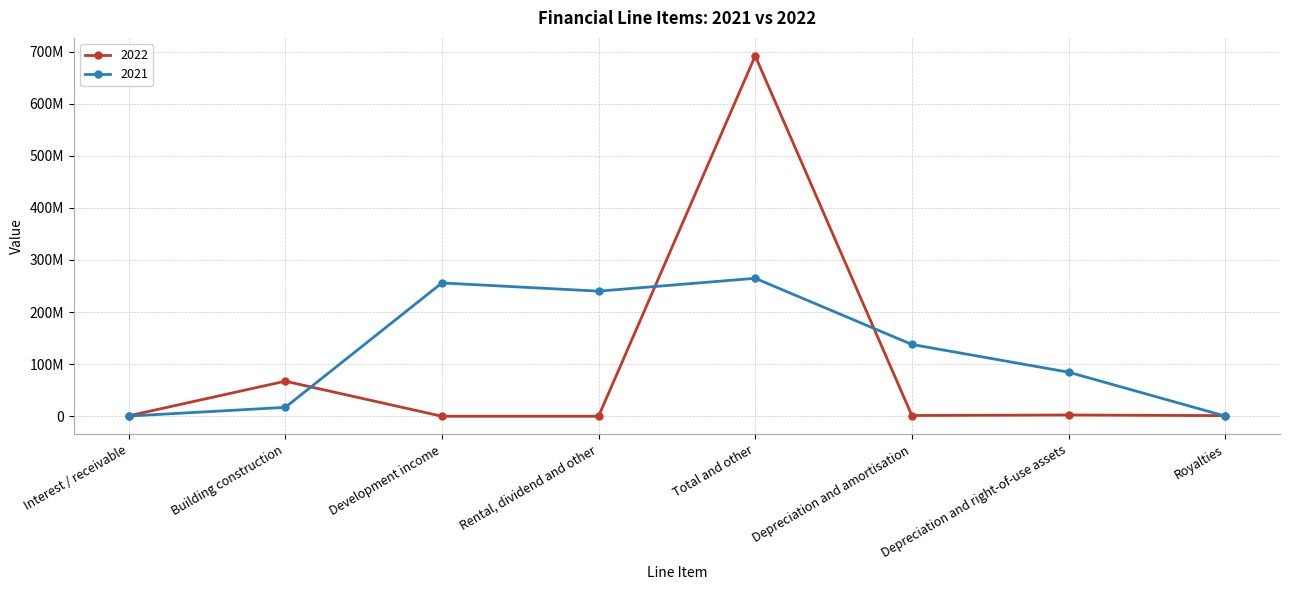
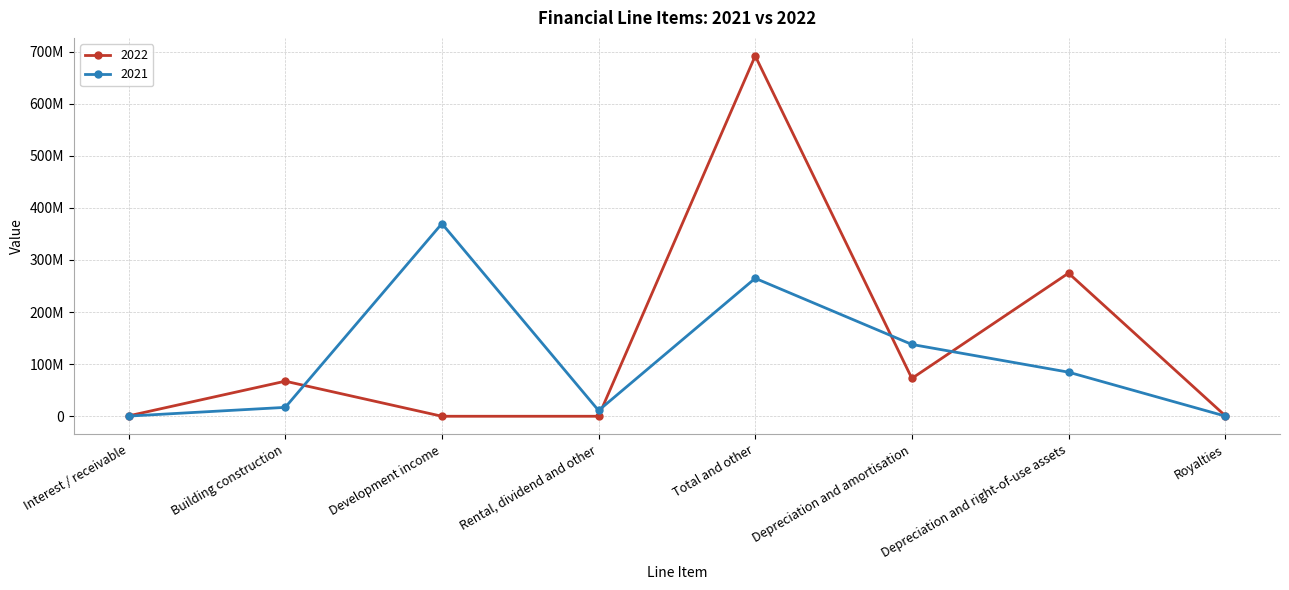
  {
    "2022": {
      "Building construction": 70000000,
      "Development income": 0,
      "Rental, dividend and other": 0,
      "Total and other": 690000000,
-     "Depreciation and amortisation": 0,
-     "Depreciation and right-of-use assets": 0
+     "Depreciation and amortisation": 70000000,
+     "Depreciation and right-of-use assets": 270000000
    },
    "2021": {
      "Building construction": 20000000,
-     "Development income": 260000000,
-     "Rental, dividend and other": 240000000,
+     "Development income": 370000000,
+     "Rental, dividend and other": 10000000,
      "Total and other": 260000000,
      "Depreciation and amortisation": 140000000,
      "Depreciation and right-of-use assets": 80000000
    }
  }
